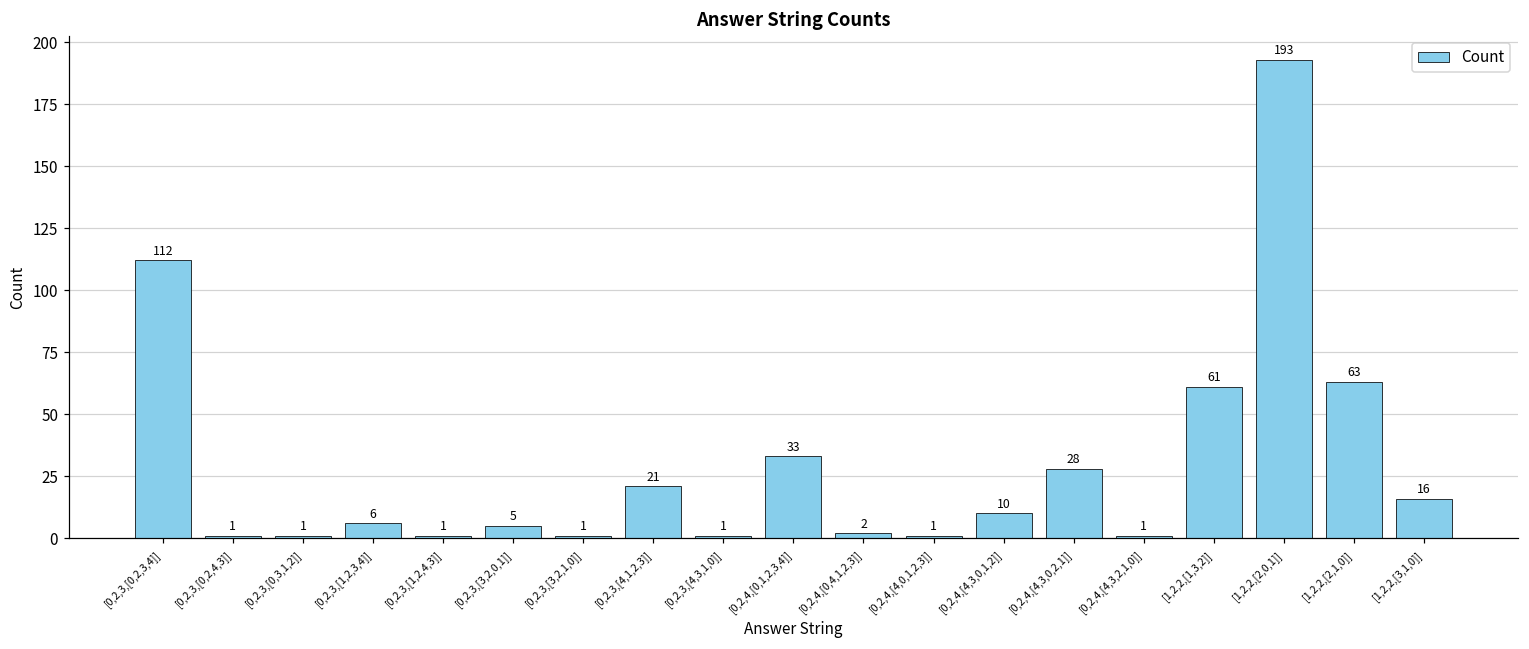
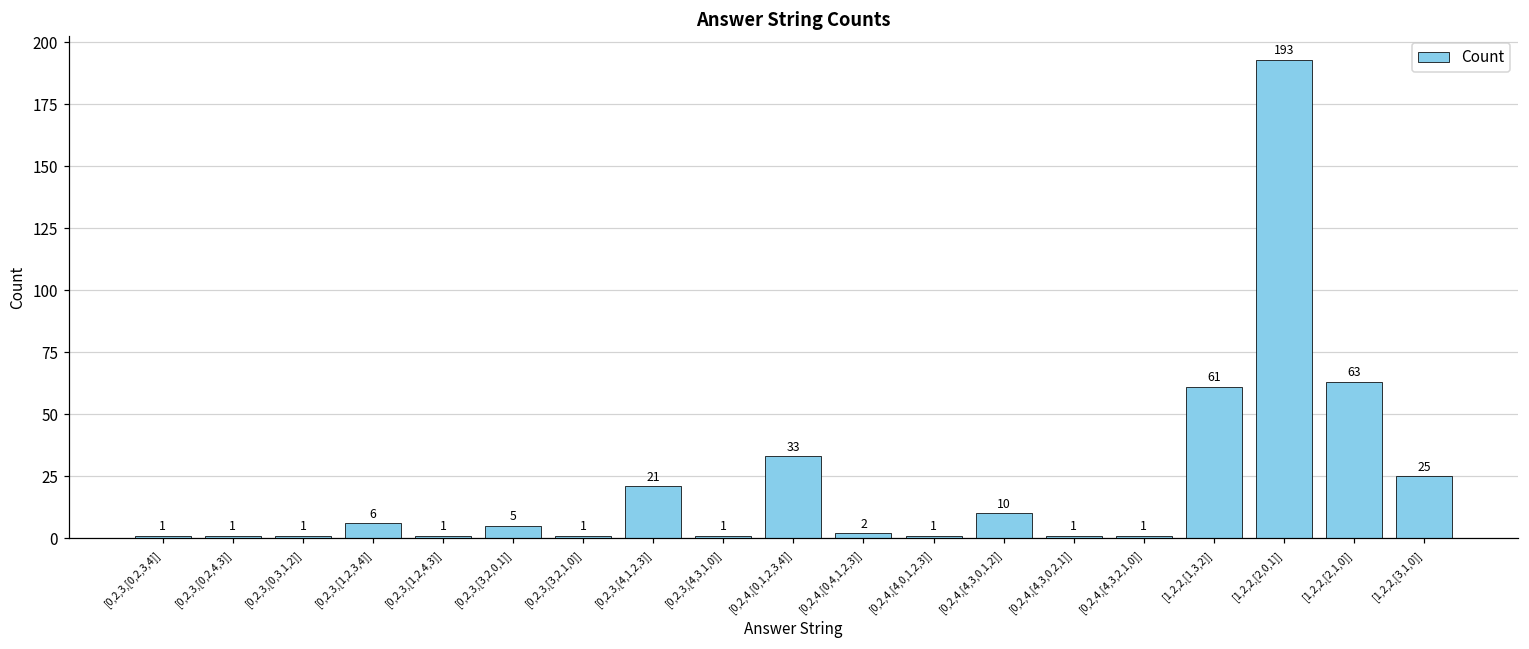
  {
-   "[0,2,3,[0,2,3,4]]": 112,
+   "[0,2,3,[0,2,3,4]]": 1,
    "[0,2,3,[0,2,4,3]]": 1,
    "[0,2,3,[0,3,1,2]]": 1,
    "[0,2,3,[1,2,3,4]]": 6,
    "[0,2,3,[1,2,4,3]]": 1,
    "[0,2,3,[3,2,0,1]]": 5,
    "[0,2,3,[3,2,1,0]]": 1,
    "[0,2,3,[4,1,2,3]]": 21,
    "[0,2,3,[4,3,1,0]]": 1,
    "[0,2,4,[0,1,2,3,4]]": 33,
    "[0,2,4,[0,4,1,2,3]]": 2,
    "[0,2,4,[4,0,1,2,3]]": 1,
    "[0,2,4,[4,3,0,1,2]]": 10,
-   "[0,2,4,[4,3,0,2,1]]": 28,
+   "[0,2,4,[4,3,0,2,1]]": 1,
    "[0,2,4,[4,3,2,1,0]]": 1,
    "[1,2,2,[1,3,2]]": 61,
    "[1,2,2,[2,0,1]]": 193,
    "[1,2,2,[2,1,0]]": 63,
-   "[1,2,2,[3,1,0]]": 16
+   "[1,2,2,[3,1,0]]": 25
  }
